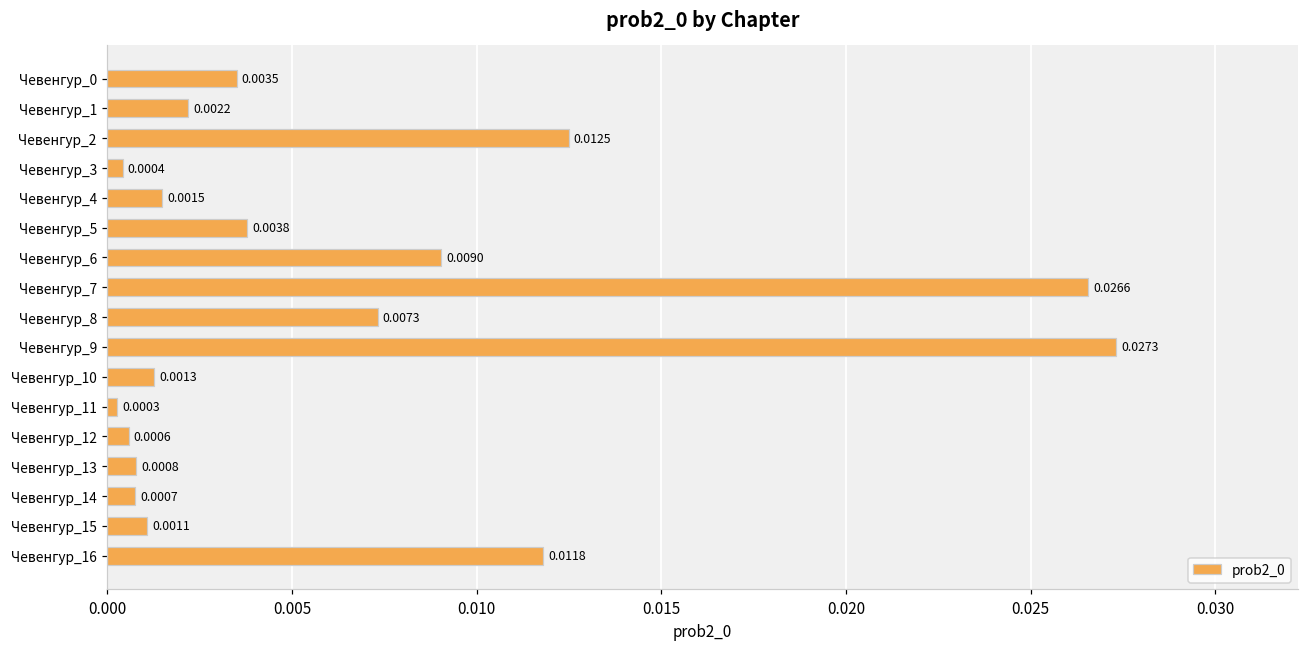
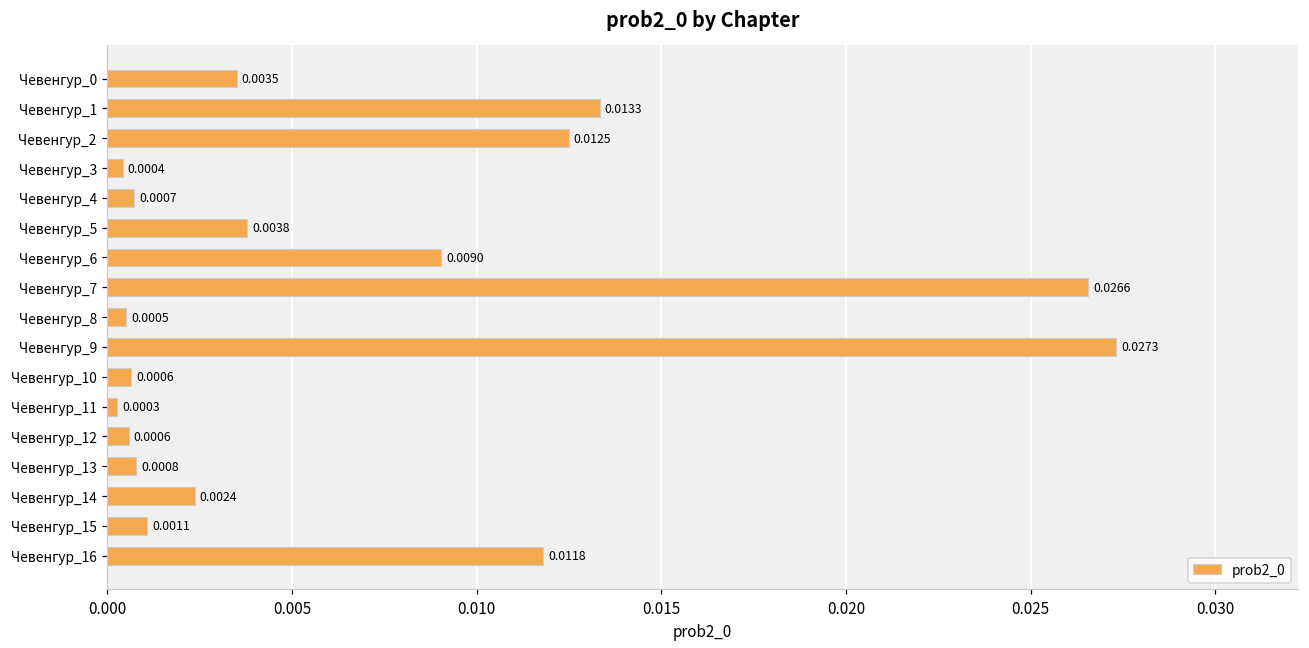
  {
    "Чевенгур_0": 0.0035,
-   "Чевенгур_1": 0.0022,
+   "Чевенгур_1": 0.0133,
    "Чевенгур_2": 0.0125,
    "Чевенгур_3": 0.0004,
-   "Чевенгур_4": 0.0015,
+   "Чевенгур_4": 0.0007,
    "Чевенгур_5": 0.0038,
    "Чевенгур_6": 0.0090,
    "Чевенгур_7": 0.0266,
-   "Чевенгур_8": 0.0073,
+   "Чевенгур_8": 0.0005,
    "Чевенгур_9": 0.0273,
-   "Чевенгур_10": 0.0013,
+   "Чевенгур_10": 0.0006,
    "Чевенгур_11": 0.0003,
    "Чевенгур_12": 0.0006,
    "Чевенгур_13": 0.0008,
-   "Чевенгур_14": 0.0007,
+   "Чевенгур_14": 0.0024,
    "Чевенгур_15": 0.0011,
    "Чевенгур_16": 0.0118
  }
